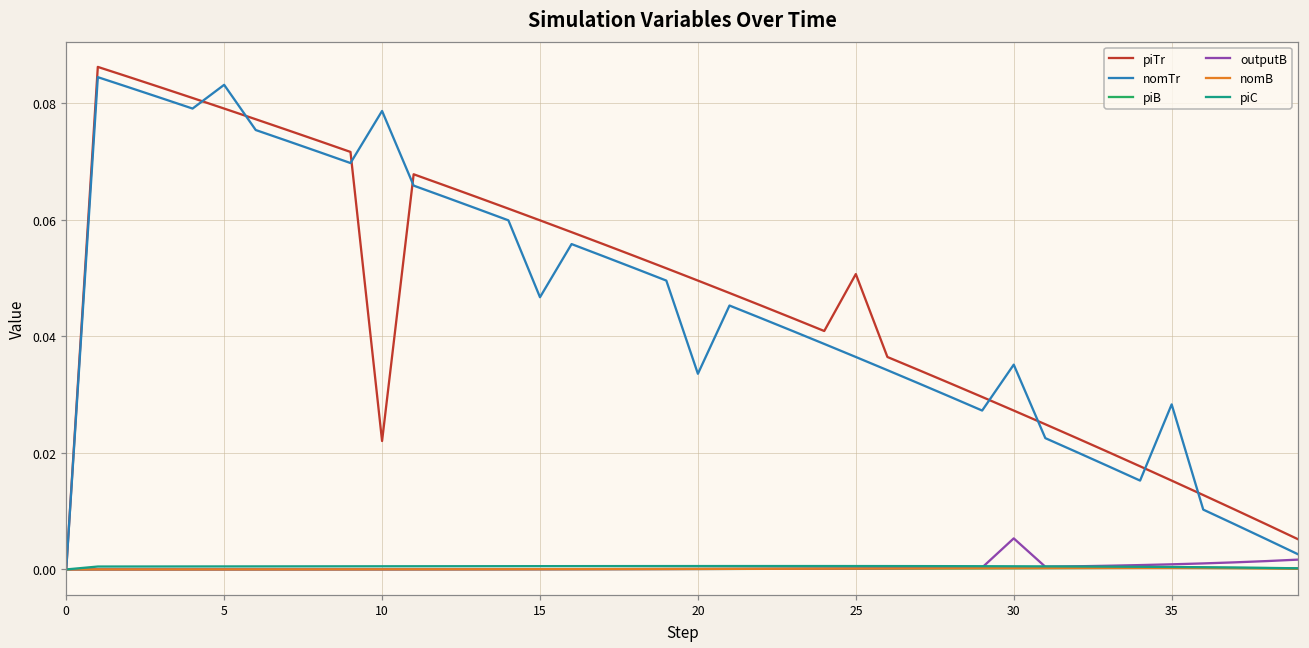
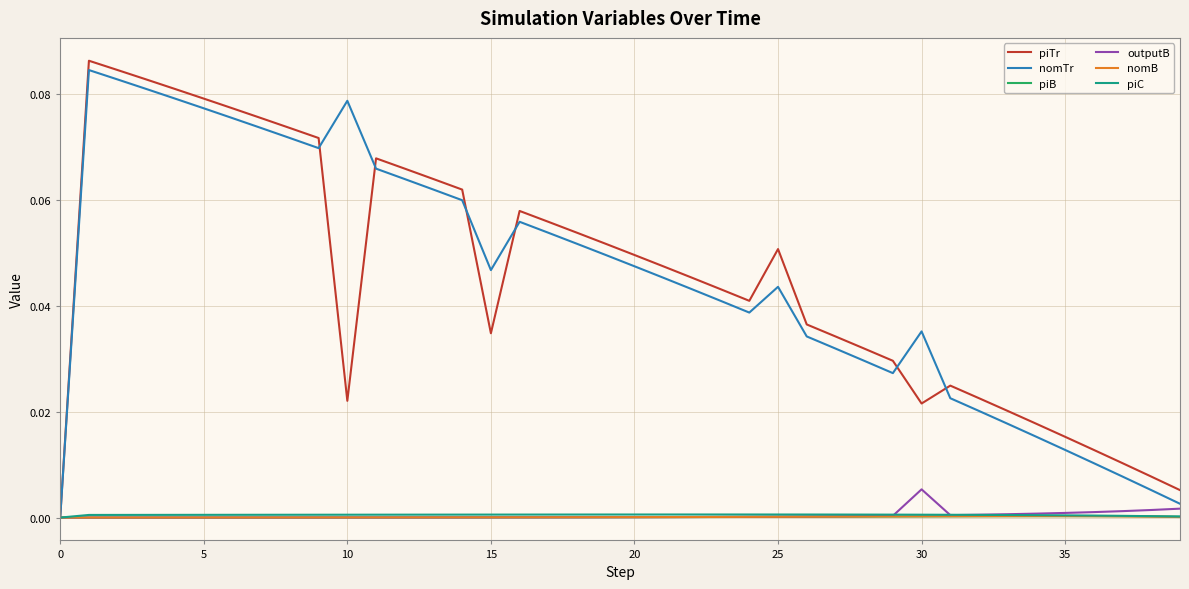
  {
    "piTr": {
      "5": 0.079,
      "10": 0.022,
-     "15": 0.060,
+     "15": 0.035,
      "20": 0.050,
      "25": 0.051,
-     "30": 0.027,
+     "30": 0.022,
      "35": 0.015
    },
    "nomTr": {
-     "5": 0.083,
+     "5": 0.077,
      "10": 0.079,
      "15": 0.047,
-     "20": 0.034,
-     "25": 0.036,
+     "20": 0.047,
+     "25": 0.044,
      "30": 0.035,
-     "35": 0.028
+     "35": 0.013
    },
    "outputB": {
      "30": 0.005
    }
  }
